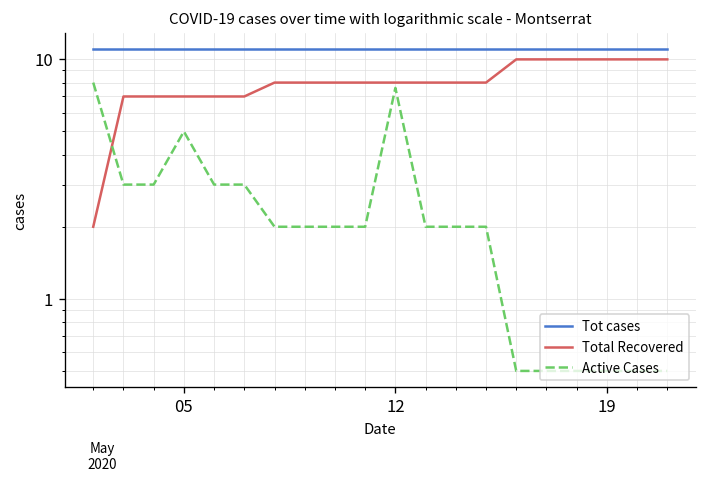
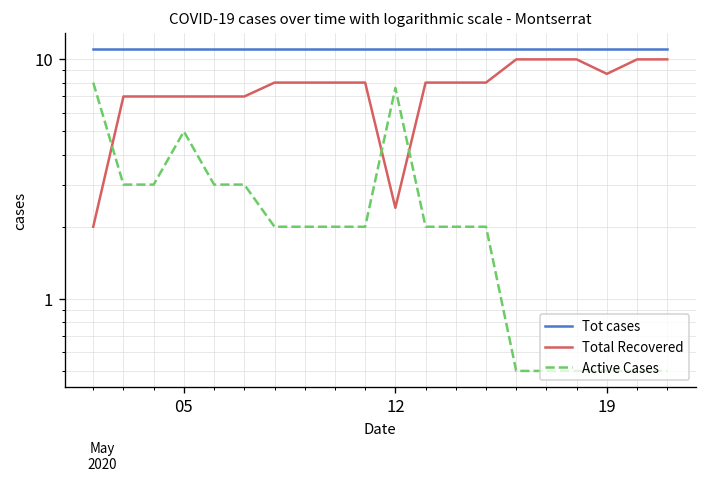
  {
    "Tot cases": {
      "05": 11,
      "12": 11,
      "19": 11
    },
    "Total Recovered": {
      "05": 7.0,
-     "12": 8.0,
-     "19": 10
+     "12": 2.4,
+     "19": 9
    },
    "Active Cases": {
      "05": 5.0,
      "12": 7.6
    }
  }
